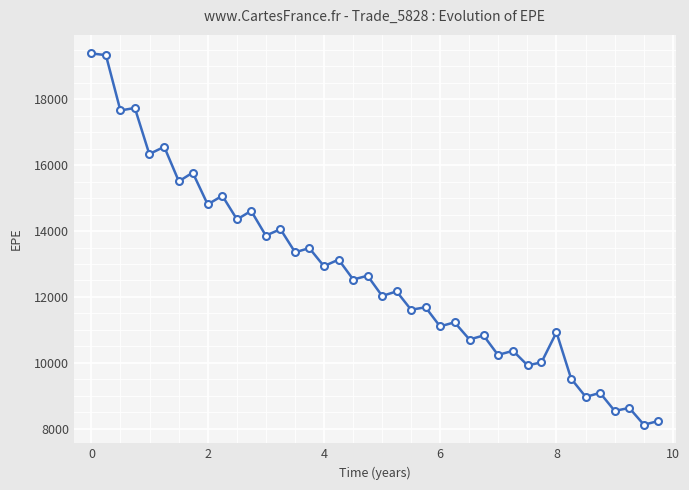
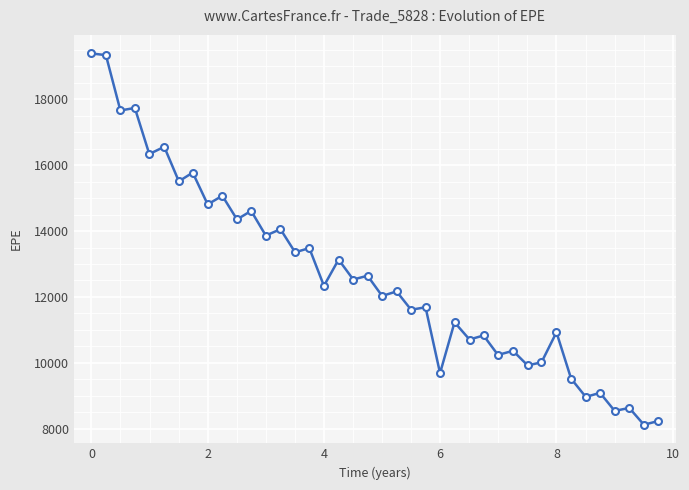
  {
    "0": 19400,
    "2": 14800,
-   "4": 12900,
-   "6": 11100,
+   "4": 12300,
+   "6": 9700,
    "8": 10900
  }
